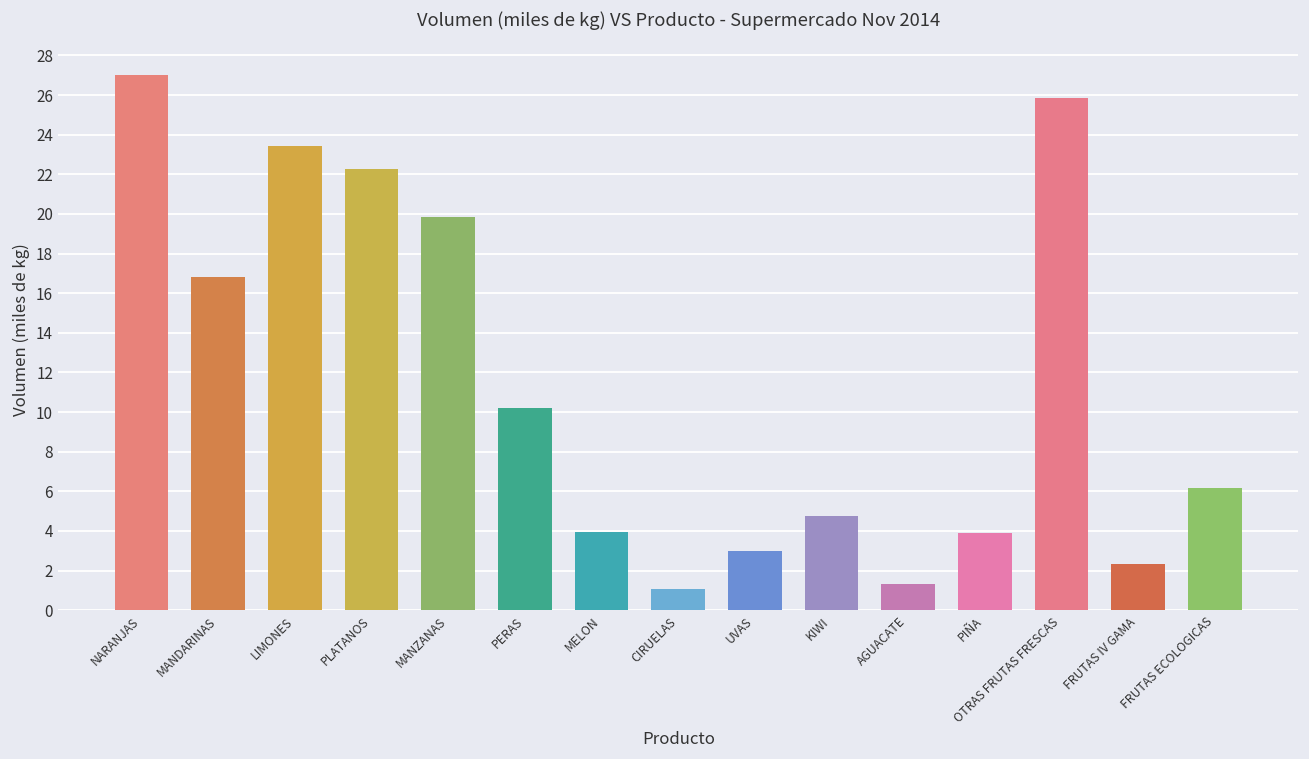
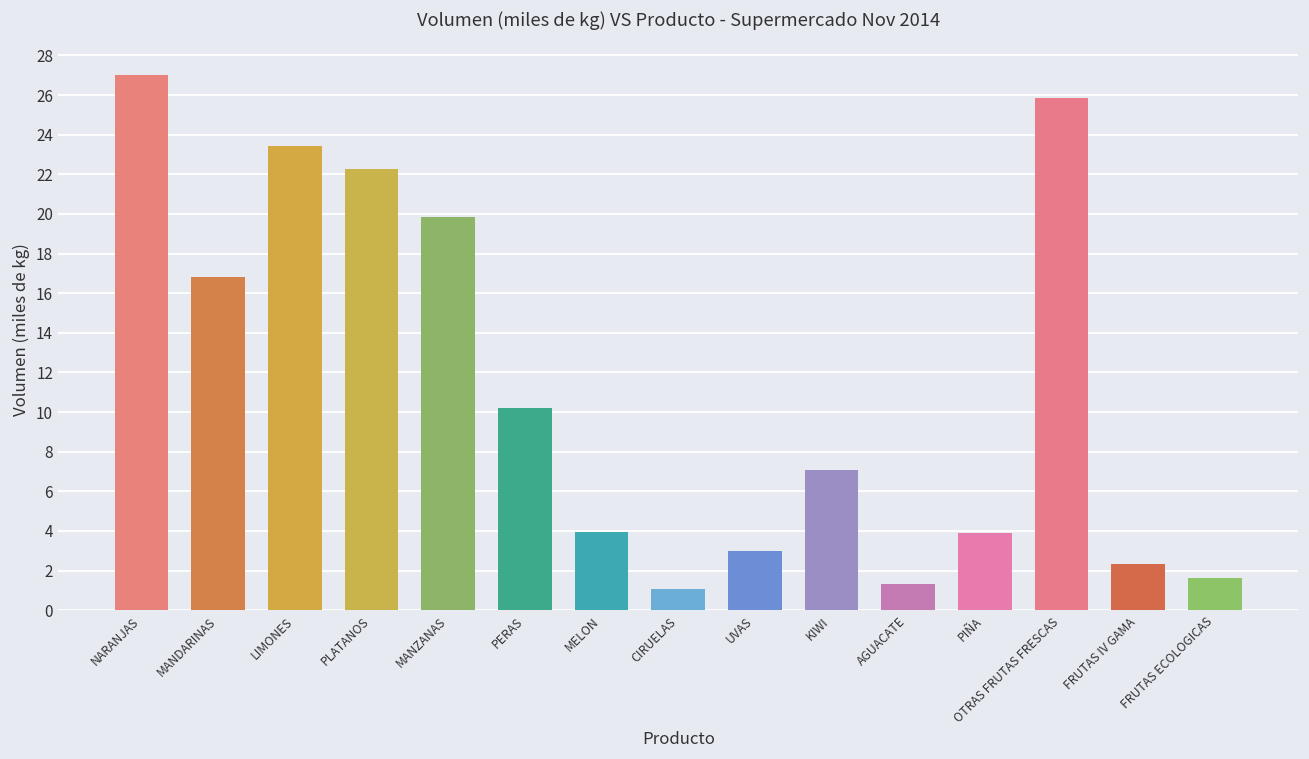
  {
    "NARANJAS": 27.0,
    "MANDARINAS": 16.8,
    "LIMONES": 23.5,
    "PLATANOS": 22.2,
    "MANZANAS": 19.9,
    "PERAS": 10.2,
    "MELON": 3.9,
    "CIRUELAS": 1.1,
    "UVAS": 3.0,
-   "KIWI": 4.8,
+   "KIWI": 7.1,
    "AGUACATE": 1.3,
    "PIÑA": 3.9,
    "OTRAS FRUTAS FRESCAS": 25.8,
    "FRUTAS IV GAMA": 2.4,
-   "FRUTAS ECOLOGICAS": 6.1
+   "FRUTAS ECOLOGICAS": 1.6
  }
